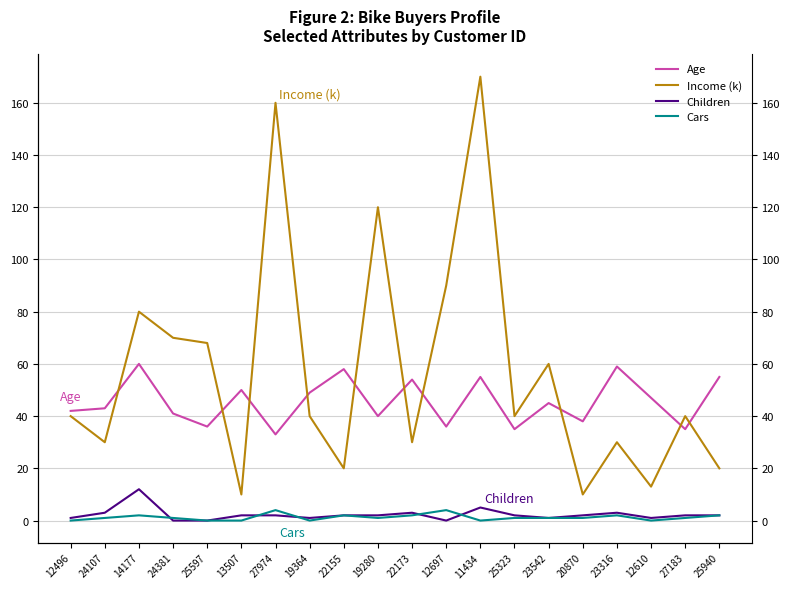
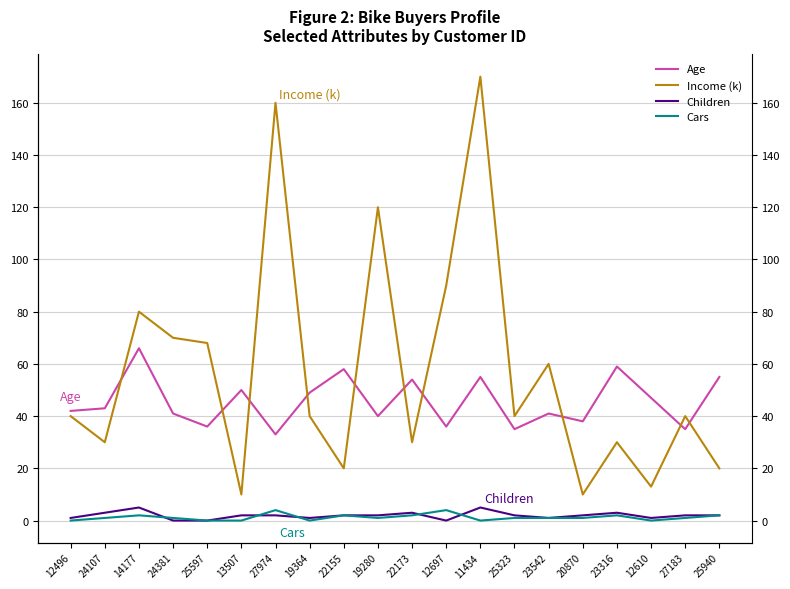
  {
    "Age": {
      "12496": 42,
      "24107": 43,
-     "14177": 60,
+     "14177": 66,
      "24381": 41,
      "25597": 36,
      "13507": 50,
      "27974": 33,
      "19364": 49,
      "22155": 58,
      "19280": 40,
      "22173": 54,
      "12697": 36,
      "11434": 55,
      "25323": 35,
-     "23542": 45,
+     "23542": 41,
      "20870": 38,
      "23316": 59,
      "12610": 47,
      "27183": 35,
      "25940": 55
    },
    "Income (k)": {
      "12496": 40,
      "24107": 30,
      "14177": 80,
      "24381": 70,
      "25597": 68,
      "13507": 10,
      "27974": 160,
      "19364": 40,
      "22155": 20,
      "19280": 120,
      "22173": 30,
      "12697": 90,
      "11434": 170,
      "25323": 40,
      "23542": 60,
      "20870": 10,
      "23316": 30,
      "12610": 13,
      "27183": 40,
      "25940": 20
    },
    "Children": {
      "12496": 1,
      "24107": 3,
-     "14177": 12,
+     "14177": 5,
      "24381": 0,
      "13507": 2,
      "27974": 2,
      "19364": 1,
      "19280": 2,
      "22173": 3,
      "12697": 0,
      "11434": 5,
      "25323": 2,
      "20870": 2,
      "23316": 3,
      "12610": 1,
      "27183": 2
    },
    "Cars": {
      "12496": 0,
      "24107": 1,
      "14177": 2,
      "24381": 1,
      "13507": 0,
      "27974": 4,
      "19364": 0,
      "19280": 1,
      "22173": 2,
      "12697": 4,
      "11434": 0,
      "25323": 1,
      "20870": 1,
      "23316": 2,
      "12610": 0,
      "27183": 1
    }
  }
